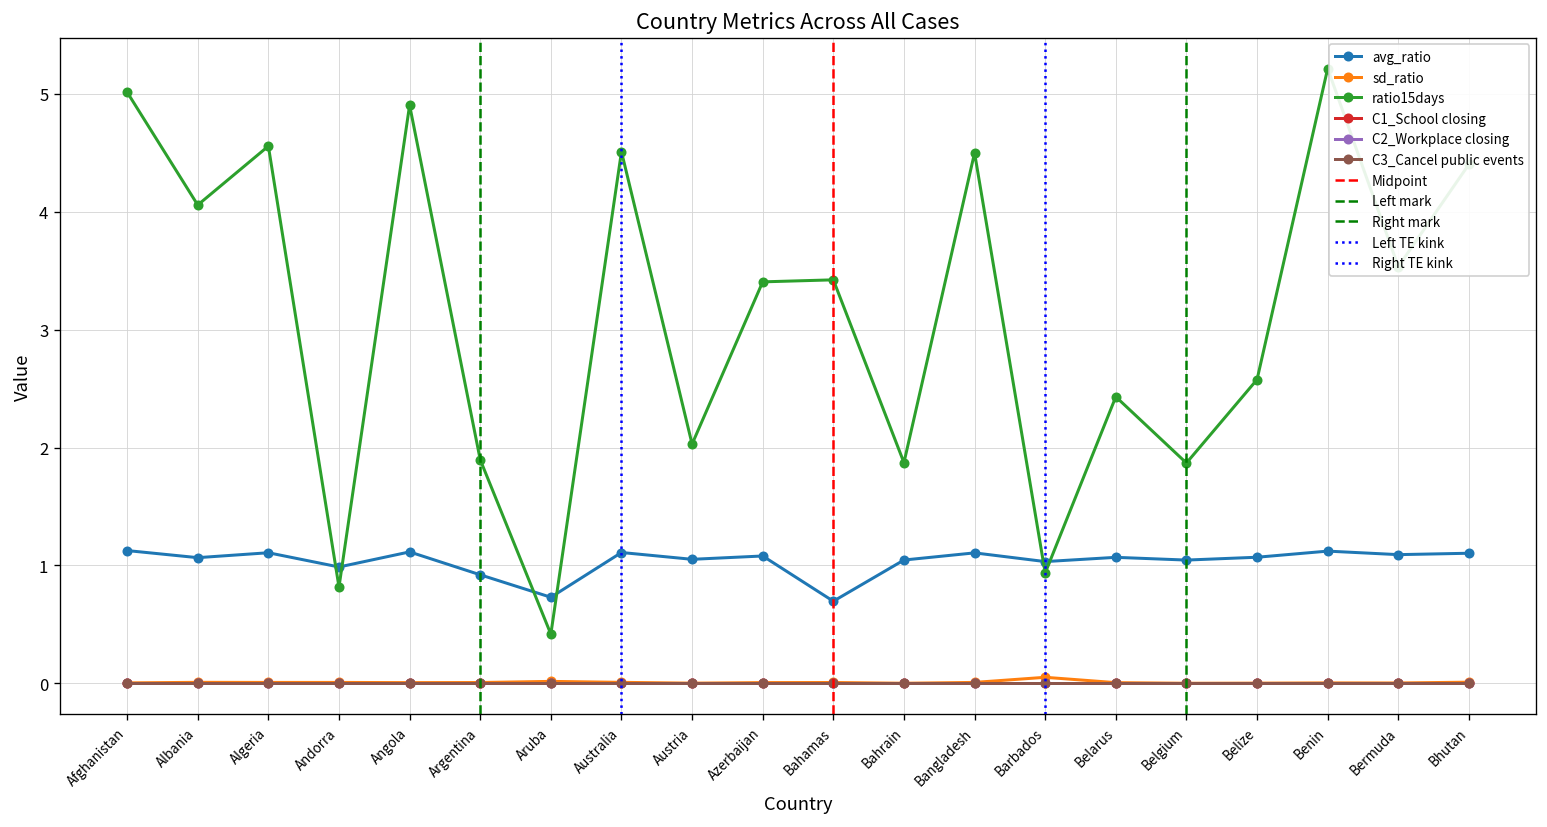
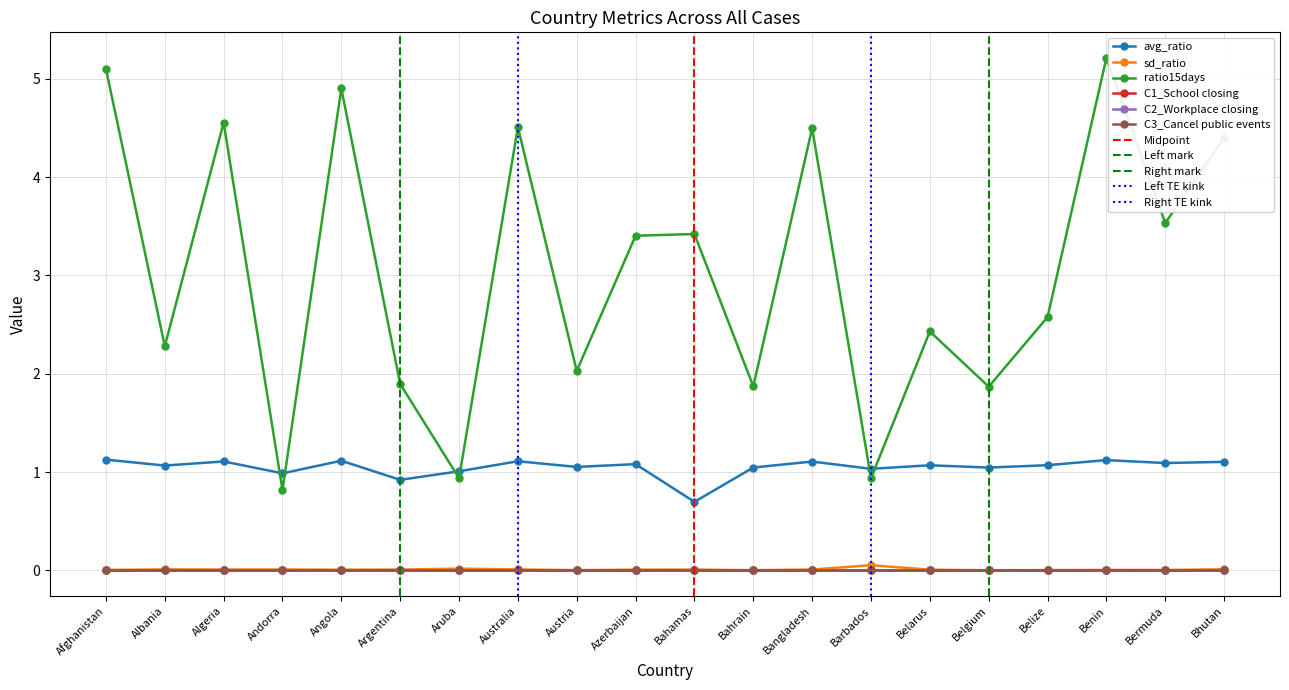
  {
    "avg_ratio": {
      "Afghanistan": 1.1,
      "Albania": 1.1,
      "Algeria": 1.1,
      "Andorra": 1.0,
      "Angola": 1.1,
      "Argentina": 0.9,
-     "Aruba": 0.7,
+     "Aruba": 1.0,
      "Australia": 1.1,
      "Austria": 1.1,
      "Azerbaijan": 1.1,
      "Bahamas": 0.7,
      "Bahrain": 1.0,
      "Bangladesh": 1.1,
      "Barbados": 1.0,
      "Belarus": 1.1,
      "Belgium": 1.0,
      "Belize": 1.1,
      "Benin": 1.1,
      "Bermuda": 1.1,
      "Bhutan": 1.1
    },
    "sd_ratio": {
      "Barbados": 0.1
    },
    "ratio15days": {
-     "Afghanistan": 5.0,
-     "Albania": 4.1,
+     "Afghanistan": 5.1,
+     "Albania": 2.3,
      "Algeria": 4.6,
      "Andorra": 0.8,
      "Angola": 4.9,
      "Argentina": 1.9,
-     "Aruba": 0.4,
+     "Aruba": 0.9,
      "Australia": 4.5,
      "Austria": 2.0,
      "Azerbaijan": 3.4,
      "Bahamas": 3.4,
      "Bahrain": 1.9,
      "Bangladesh": 4.5,
      "Barbados": 0.9,
      "Belarus": 2.4,
      "Belgium": 1.9,
      "Belize": 2.6,
      "Benin": 5.2,
      "Bermuda": 3.5
    },
    "C3_Cancel public events": {
      "Barbados": 0.0
    }
  }
